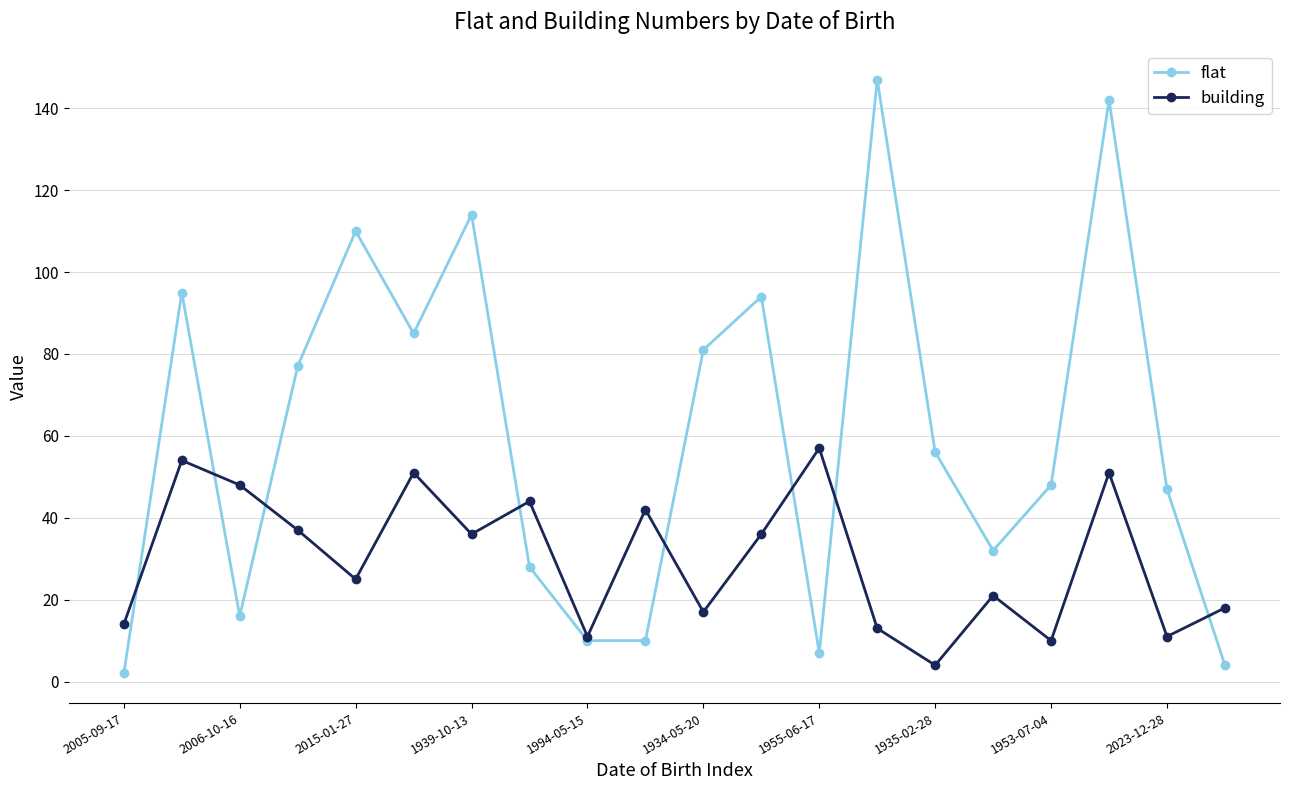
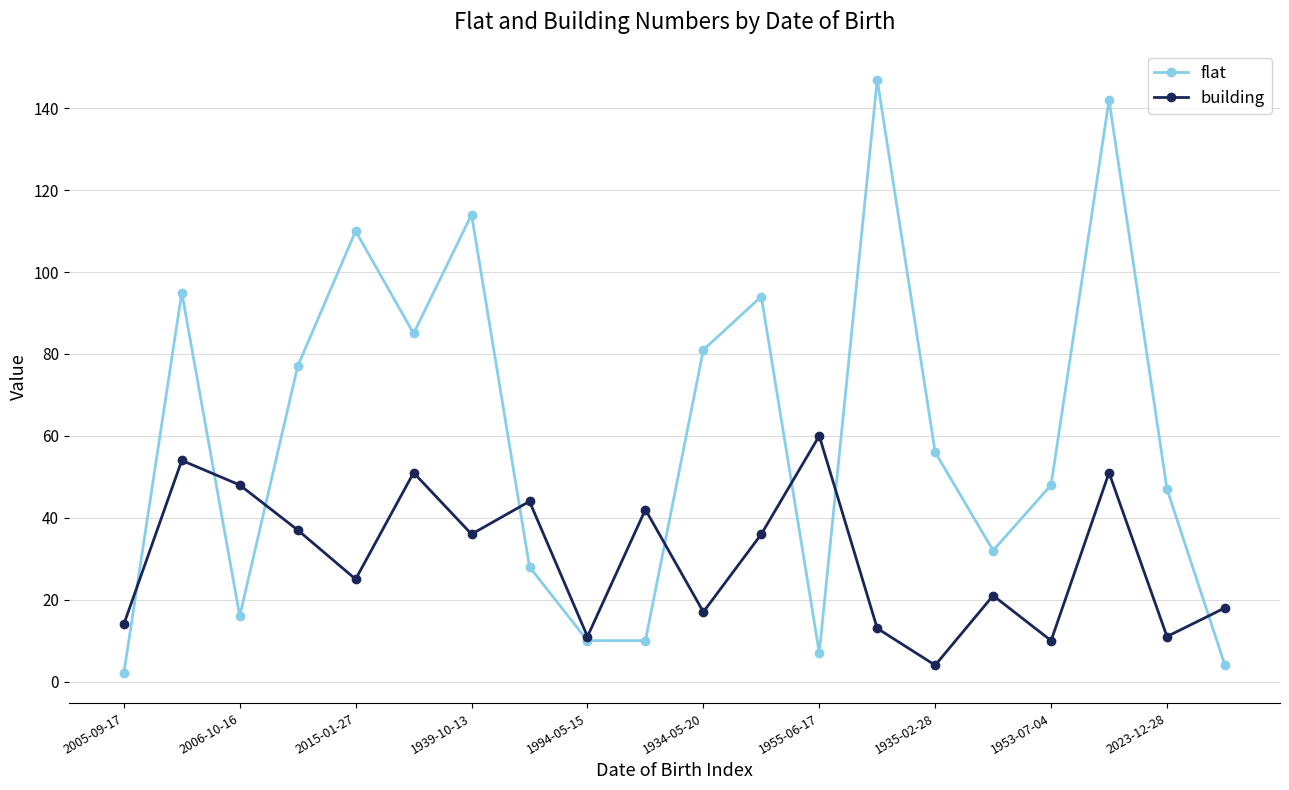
  {
    "flat": {
      "2005-09-17": 2,
      "2006-10-16": 16,
      "2015-01-27": 110,
      "1939-10-13": 114,
      "1994-05-15": 10,
      "1934-05-20": 81,
      "1955-06-17": 7,
      "1935-02-28": 56,
      "1953-07-04": 48,
      "2023-12-28": 47
    },
    "building": {
      "2005-09-17": 14,
      "2006-10-16": 48,
      "2015-01-27": 25,
      "1939-10-13": 36,
      "1994-05-15": 11,
      "1934-05-20": 17,
-     "1955-06-17": 57,
+     "1955-06-17": 60,
      "1935-02-28": 4,
      "1953-07-04": 10,
      "2023-12-28": 11
    }
  }
